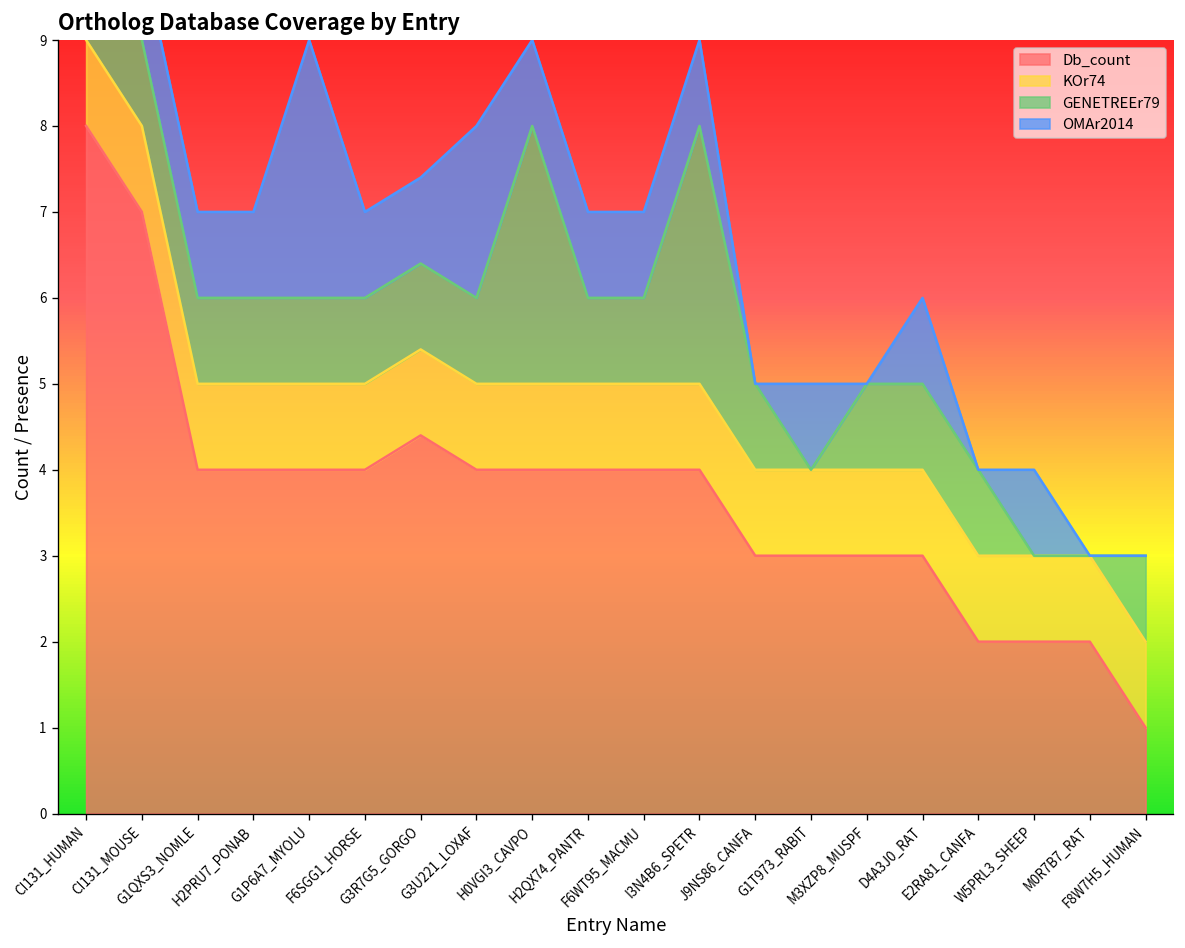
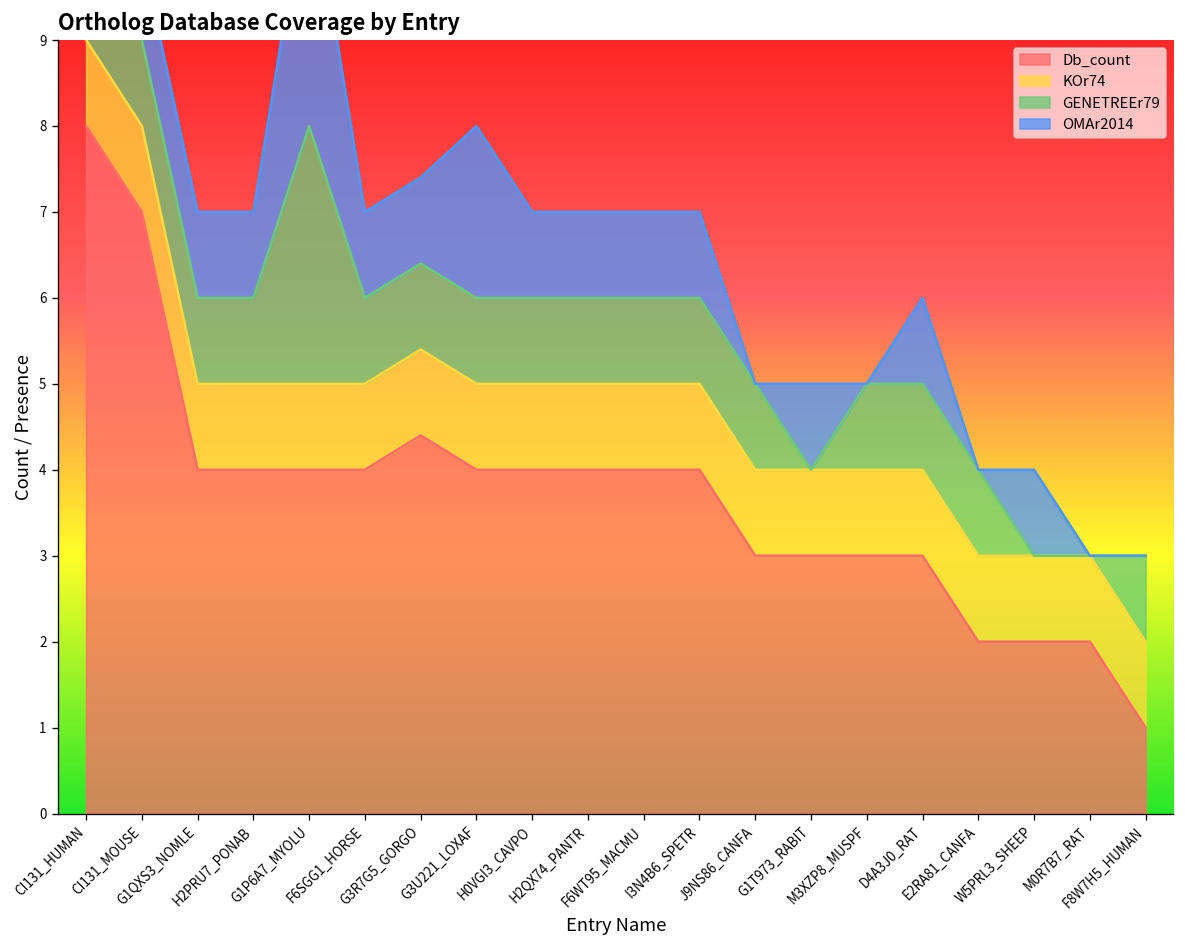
  {
    "Db_count": {
      "CI131_HUMAN": 8,
      "CI131_MOUSE": 7,
      "G1QXS3_NOMLE": 4,
      "H2PRU7_PONAB": 4,
      "G1P6A7_MYOLU": 4,
      "F6SGG1_HORSE": 4,
      "G3R7G5_GORGO": 4.4,
      "G3U221_LOXAF": 4,
      "H0VGI3_CAVPO": 4,
      "H2QX74_PANTR": 4,
      "F6WT95_MACMU": 4,
      "I3N4B6_SPETR": 4,
      "J9NS86_CANFA": 3,
      "G1T973_RABIT": 3,
      "M3XZP8_MUSPF": 3,
      "D4A3J0_RAT": 3,
      "E2RA81_CANFA": 2,
      "W5PRL3_SHEEP": 2,
      "M0R7B7_RAT": 2,
      "F8W7H5_HUMAN": 1
    },
    "KOr74": {
      "CI131_HUMAN": 1,
      "CI131_MOUSE": 1,
      "G1QXS3_NOMLE": 1,
      "H2PRU7_PONAB": 1,
      "G1P6A7_MYOLU": 1,
      "F6SGG1_HORSE": 1,
      "G3R7G5_GORGO": 1,
      "G3U221_LOXAF": 1,
      "H0VGI3_CAVPO": 1,
      "H2QX74_PANTR": 1,
      "F6WT95_MACMU": 1,
      "I3N4B6_SPETR": 1,
      "J9NS86_CANFA": 1,
      "M3XZP8_MUSPF": 1,
      "D4A3J0_RAT": 1,
      "E2RA81_CANFA": 1,
      "F8W7H5_HUMAN": 1
    },
    "GENETREEr79": {
      "CI131_MOUSE": 1,
      "G1QXS3_NOMLE": 1,
      "H2PRU7_PONAB": 1,
-     "G1P6A7_MYOLU": 1,
+     "G1P6A7_MYOLU": 3,
      "F6SGG1_HORSE": 1,
      "G3R7G5_GORGO": 1,
      "G3U221_LOXAF": 1,
-     "H0VGI3_CAVPO": 3,
+     "H0VGI3_CAVPO": 1,
      "H2QX74_PANTR": 1,
      "F6WT95_MACMU": 1,
-     "I3N4B6_SPETR": 3,
+     "I3N4B6_SPETR": 1,
      "D4A3J0_RAT": 1
    },
    "OMAr2014": {
      "G1QXS3_NOMLE": 1,
      "H2PRU7_PONAB": 1,
      "F6SGG1_HORSE": 1,
      "G3R7G5_GORGO": 1,
      "G3U221_LOXAF": 2,
      "H0VGI3_CAVPO": 1,
      "H2QX74_PANTR": 1,
      "F6WT95_MACMU": 1,
      "I3N4B6_SPETR": 1,
      "G1T973_RABIT": 1,
      "D4A3J0_RAT": 1,
      "W5PRL3_SHEEP": 1
    }
  }
